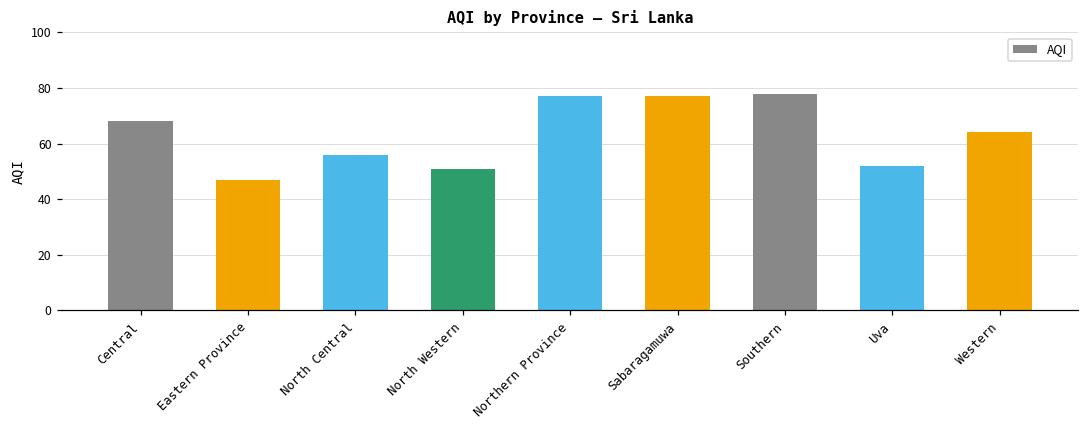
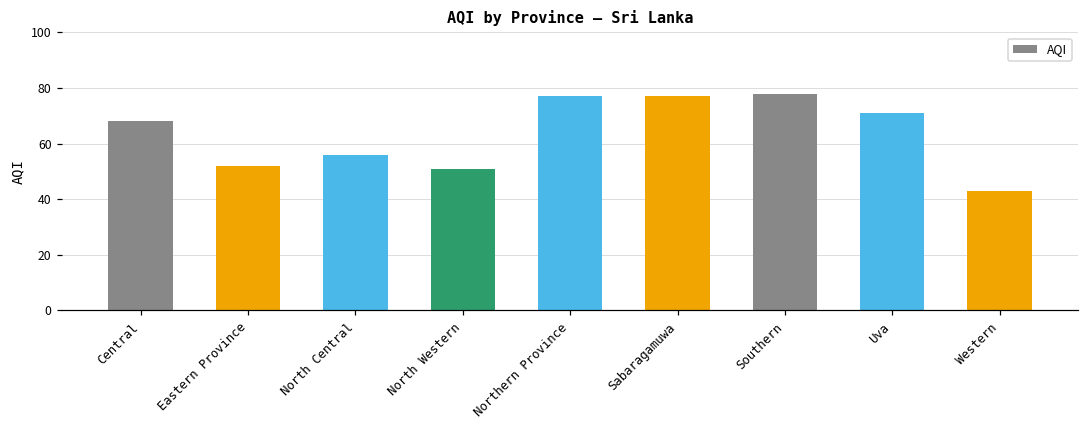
  {
    "Central": 68,
-   "Eastern Province": 47,
+   "Eastern Province": 52,
    "North Central": 56,
    "North Western": 51,
    "Northern Province": 77,
    "Sabaragamuwa": 77,
    "Southern": 78,
-   "Uva": 52,
-   "Western": 64
+   "Uva": 71,
+   "Western": 43
  }
